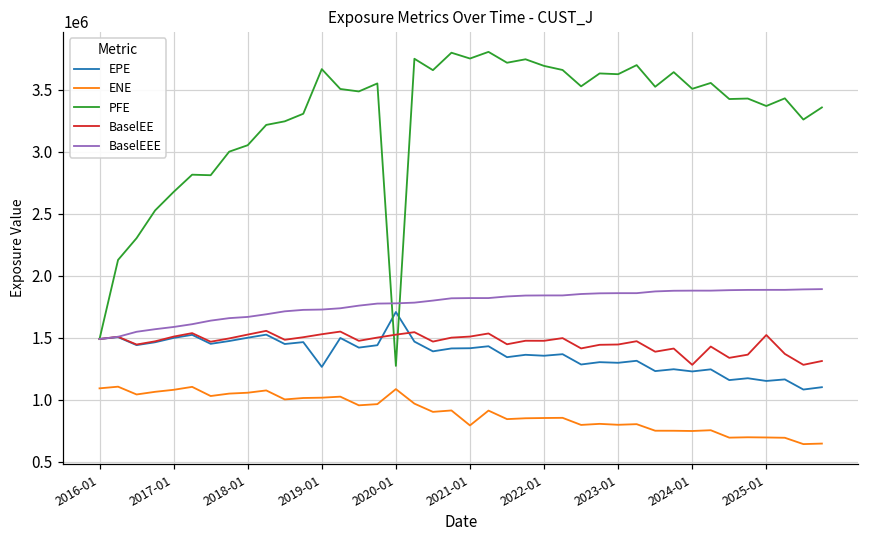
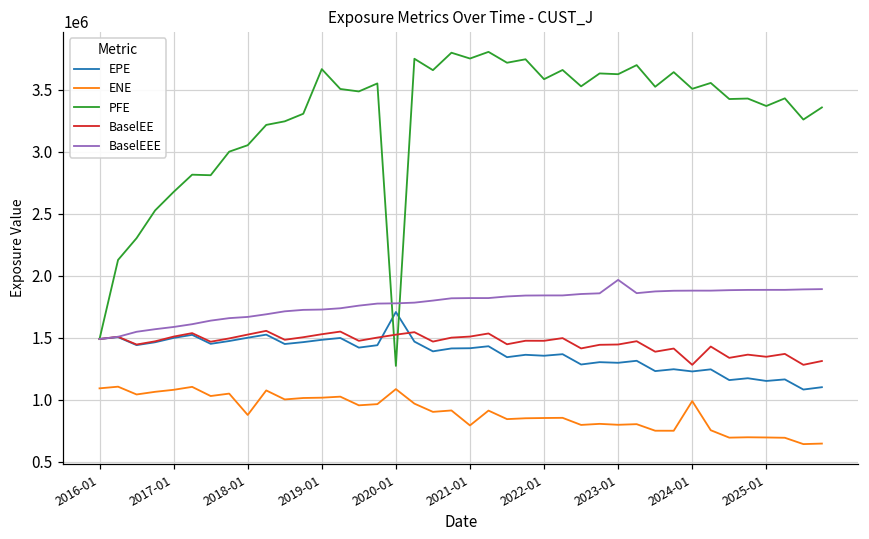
  {
    "EPE": {
      "2018-01": 1500000,
-     "2019-01": 1260000,
+     "2019-01": 1480000,
      "2020-01": 1710000,
      "2021-01": 1410000,
      "2022-01": 1350000,
      "2023-01": 1300000,
      "2024-01": 1230000,
      "2025-01": 1150000
    },
    "ENE": {
      "2016-01": 1090000,
      "2017-01": 1080000,
-     "2018-01": 1060000,
+     "2018-01": 880000,
      "2019-01": 1020000,
      "2020-01": 1090000,
      "2021-01": 790000,
      "2022-01": 850000,
      "2023-01": 800000,
-     "2024-01": 750000,
+     "2024-01": 990000,
      "2025-01": 690000
    },
    "PFE": {
      "2017-01": 2680000,
      "2018-01": 3050000,
      "2019-01": 3670000,
      "2020-01": 1270000,
      "2021-01": 3750000,
-     "2022-01": 3690000,
+     "2022-01": 3590000,
      "2023-01": 3630000,
      "2024-01": 3510000,
      "2025-01": 3370000
    },
    "BaselEE": {
      "2018-01": 1530000,
      "2019-01": 1530000,
      "2020-01": 1520000,
      "2021-01": 1510000,
      "2022-01": 1470000,
      "2023-01": 1450000,
      "2024-01": 1280000,
-     "2025-01": 1520000
+     "2025-01": 1350000
    },
    "BaselEEE": {
      "2017-01": 1590000,
      "2018-01": 1670000,
      "2019-01": 1730000,
      "2020-01": 1780000,
      "2021-01": 1820000,
      "2022-01": 1840000,
-     "2023-01": 1860000,
+     "2023-01": 1970000,
      "2024-01": 1880000,
      "2025-01": 1890000
    }
  }
